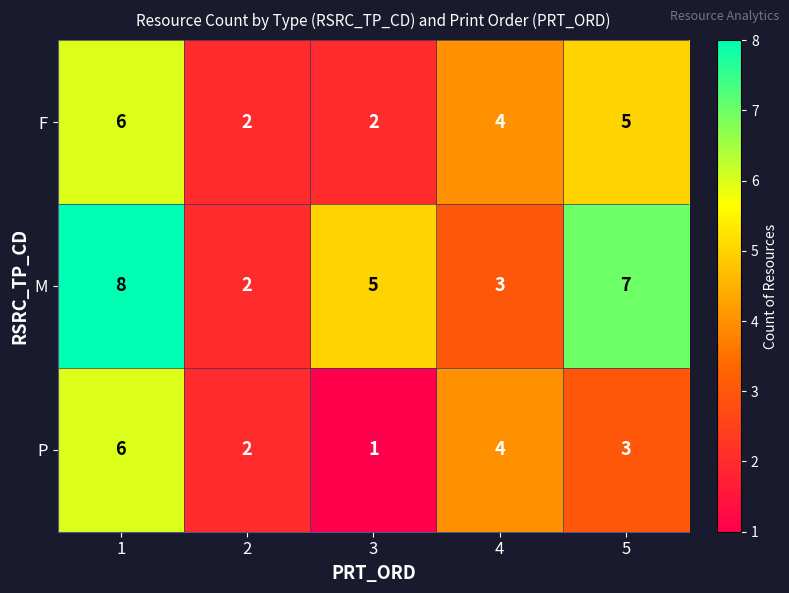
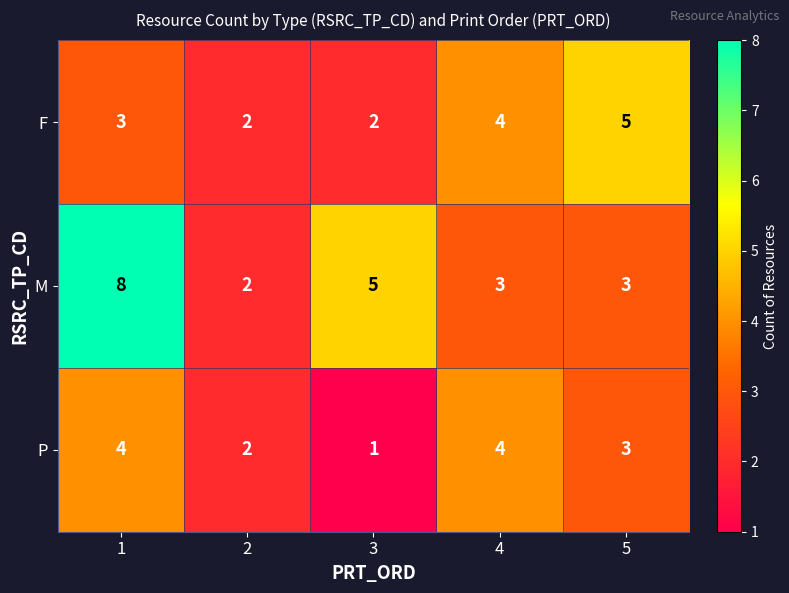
  {
    "F": {
-     "1": 6,
+     "1": 3,
      "2": 2,
      "3": 2,
      "4": 4,
      "5": 5
    },
    "M": {
      "1": 8,
      "2": 2,
      "3": 5,
      "4": 3,
-     "5": 7
+     "5": 3
    },
    "P": {
-     "1": 6,
+     "1": 4,
      "2": 2,
      "3": 1,
      "4": 4,
      "5": 3
    }
  }
